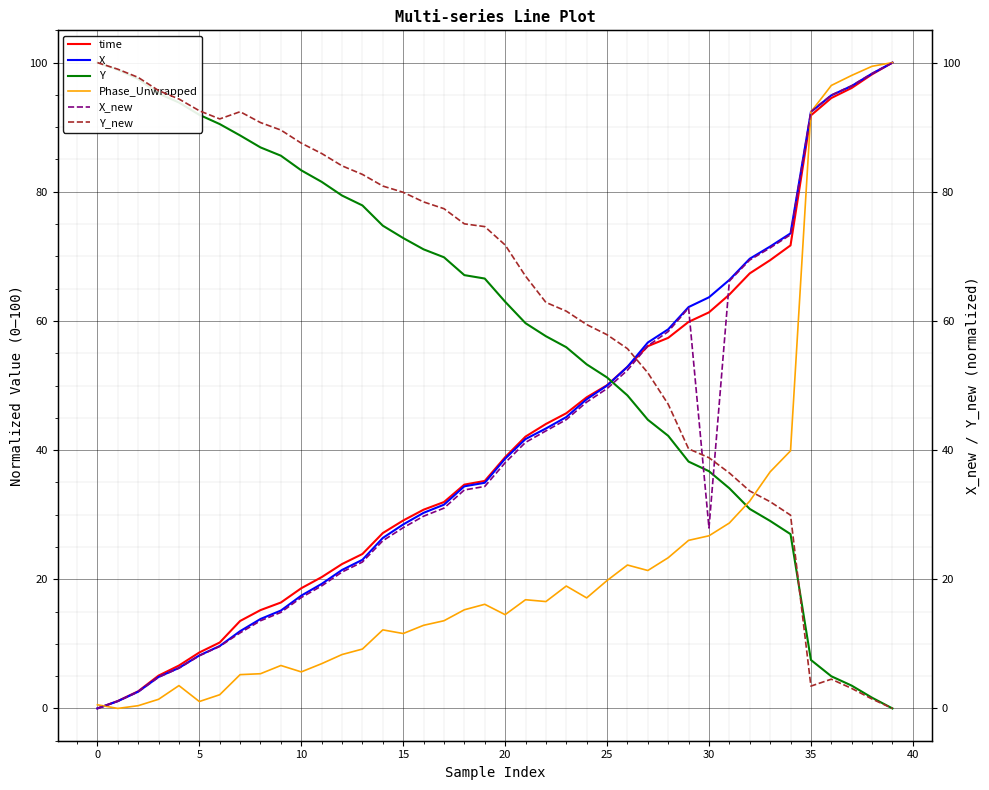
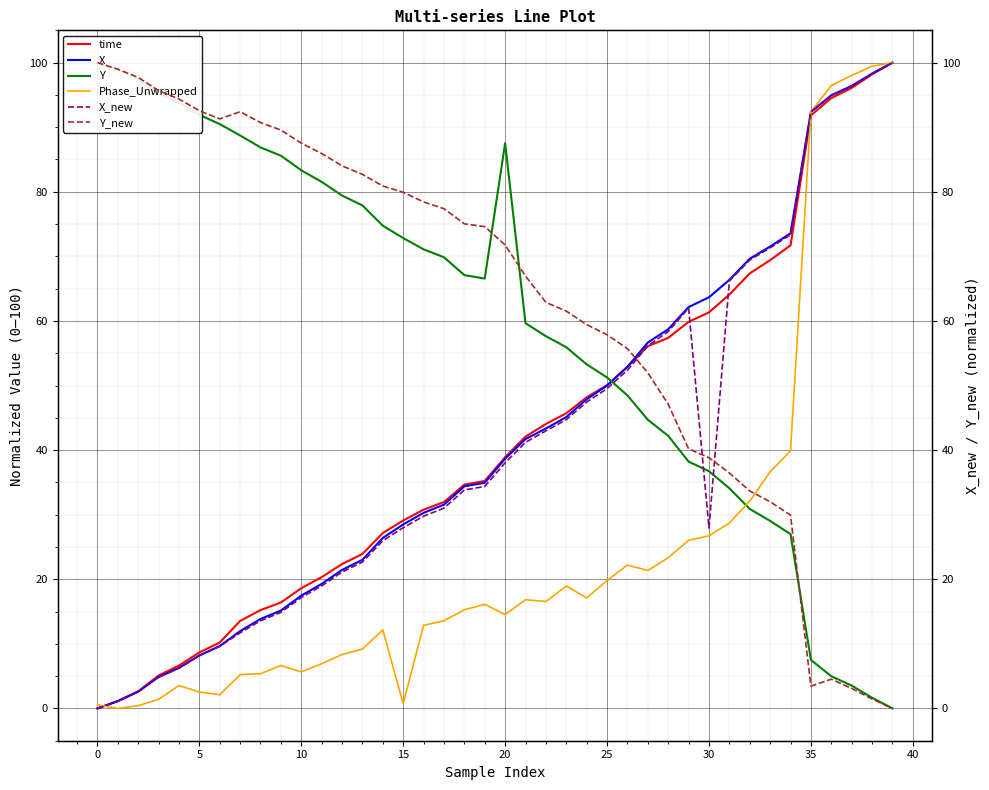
  {
    "time": {
      "5": 9,
      "10": 19,
      "15": 29,
      "30": 61,
      "35": 92
    },
    "X": {
      "5": 8,
      "10": 17,
      "15": 28,
      "30": 64
    },
    "Y": {
      "10": 83,
      "15": 73,
-     "20": 63,
+     "20": 88,
      "25": 51,
      "30": 37,
      "35": 8
    },
    "Phase_Unwrapped": {
      "0": 1,
-     "5": 1,
+     "5": 3,
      "10": 6,
-     "15": 12,
+     "15": 1,
      "20": 15,
      "25": 20,
      "30": 27
    },
    "X_new": {
      "0": 0,
      "5": 8,
      "10": 17,
      "15": 28,
      "20": 38,
      "25": 50,
      "30": 28,
      "35": 92
    },
    "Y_new": {
      "10": 88,
      "15": 80,
      "20": 72,
      "25": 58,
      "30": 39,
      "35": 3
    }
  }
